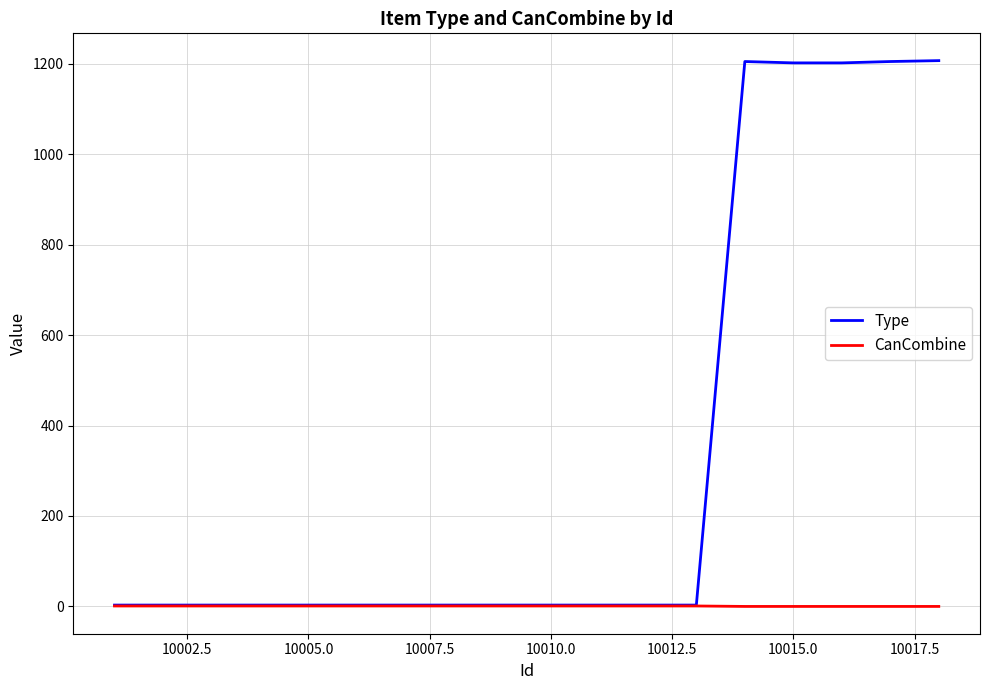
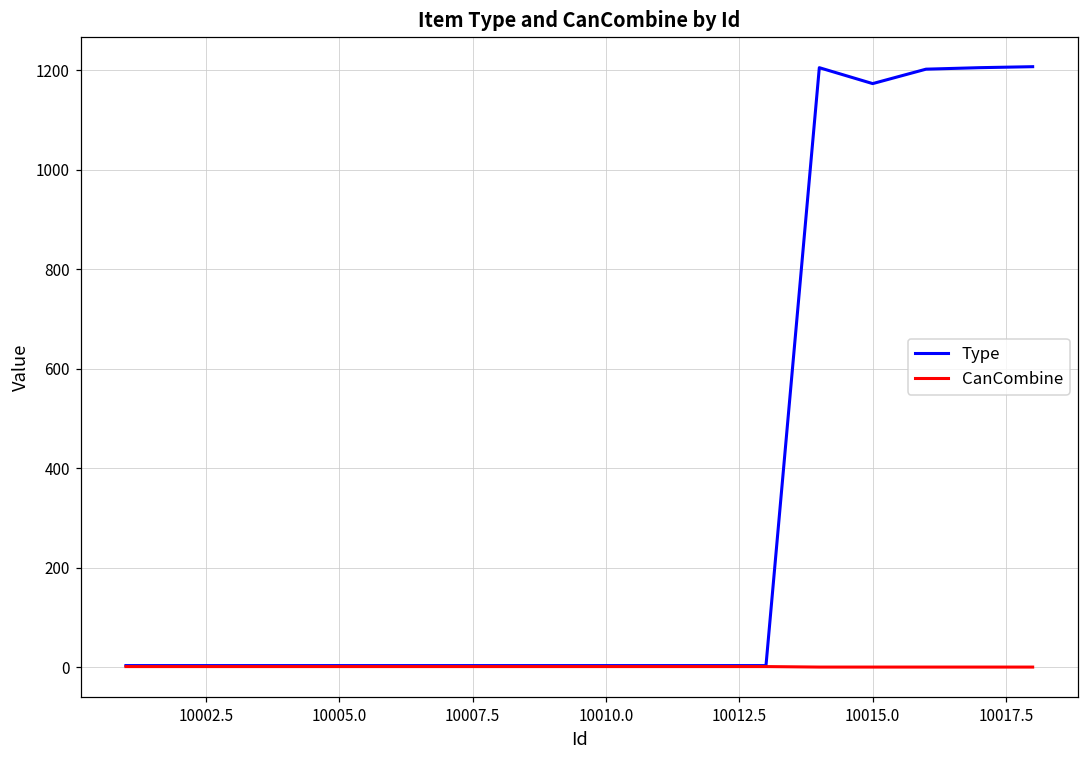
  {
    "Type": {
-     "10015.0": 1200
+     "10015.0": 1170
    },
    "CanCombine": {
      "10015.0": 0
    }
  }
